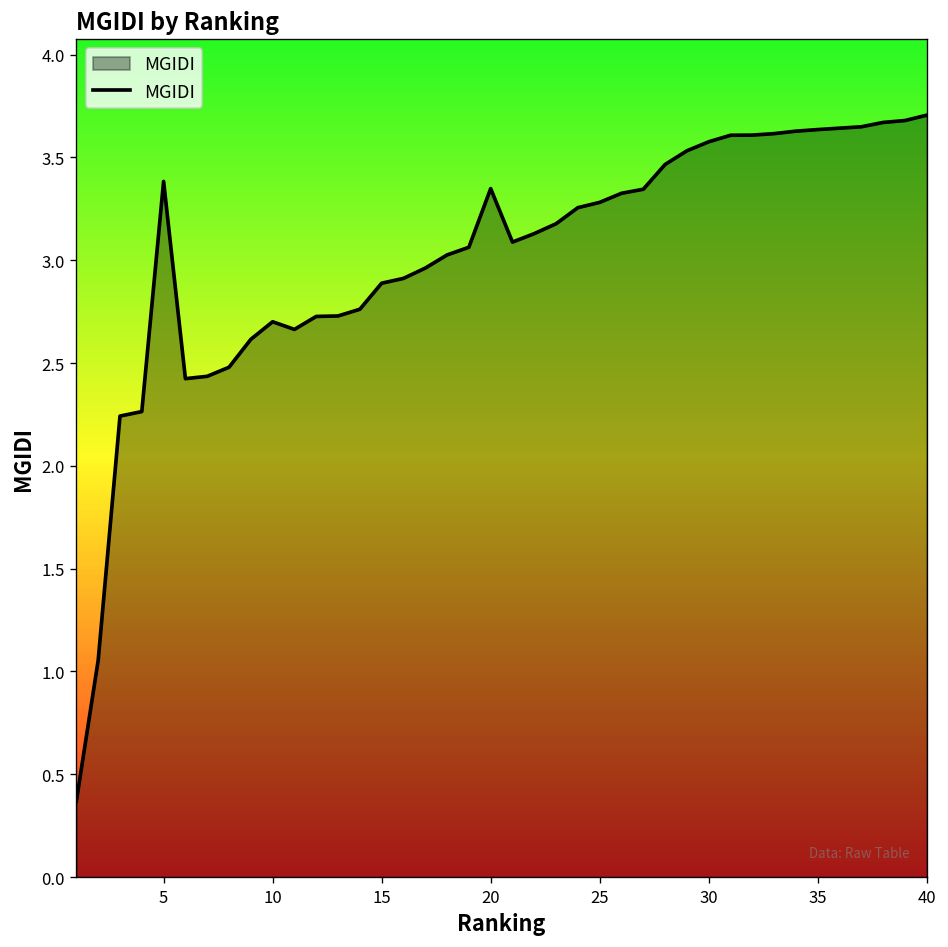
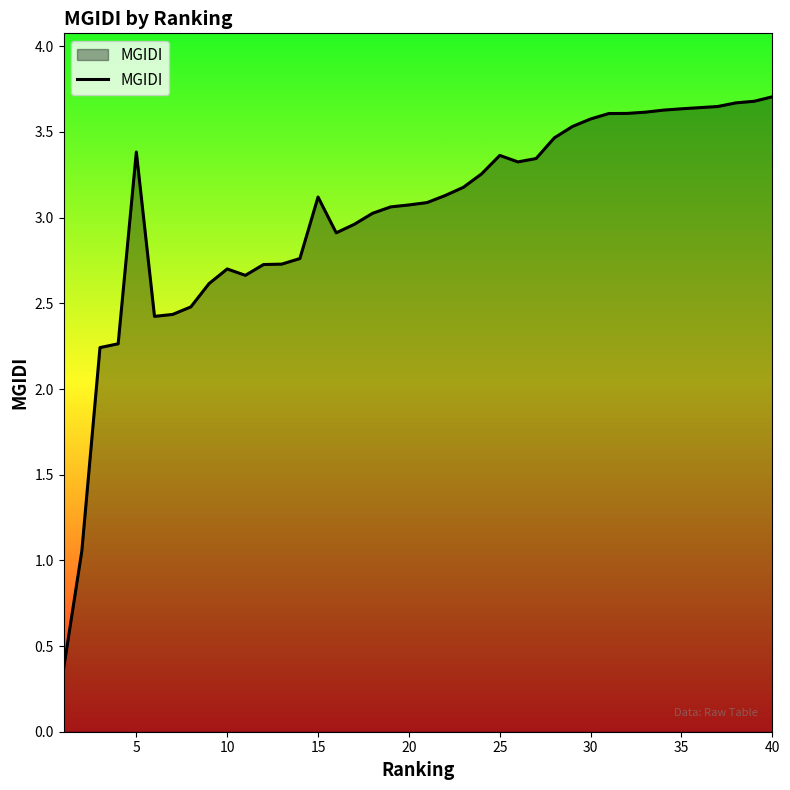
  {
    "5": 3.38,
    "10": 2.70,
-   "15": 2.89,
-   "20": 3.35,
-   "25": 3.28,
+   "15": 3.12,
+   "20": 3.07,
+   "25": 3.36,
    "30": 3.58,
    "35": 3.64,
    "40": 3.71
  }
